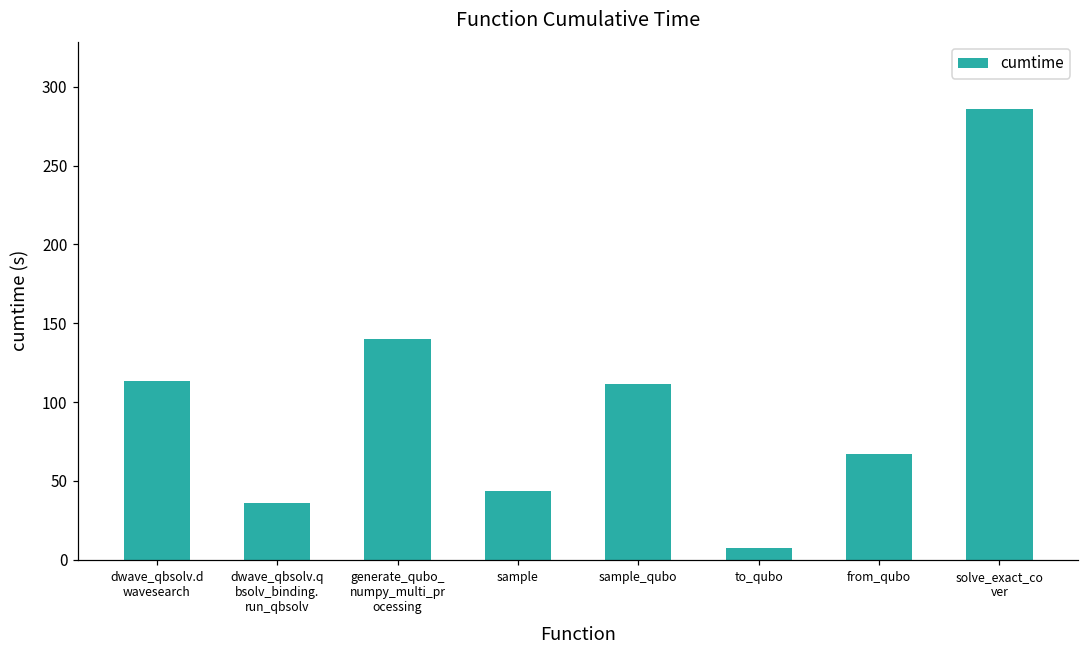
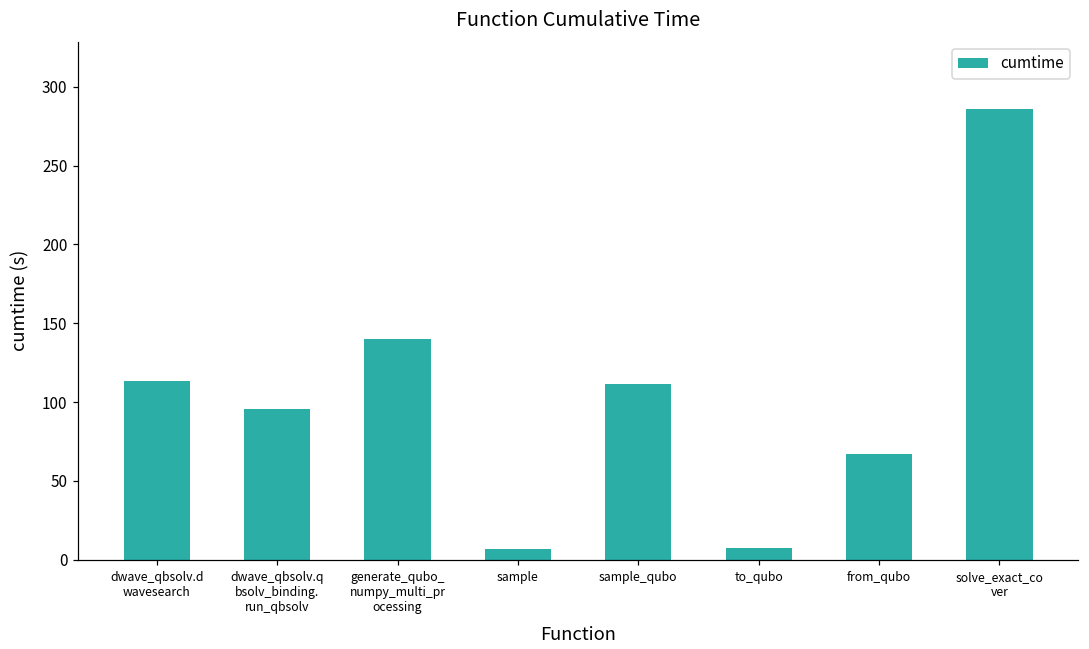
  {
    "dwave_qbsolv.d wavesearch": 114,
-   "dwave_qbsolv.q bsolv_binding. run_qbsolv": 36,
+   "dwave_qbsolv.q bsolv_binding. run_qbsolv": 95,
    "generate_qubo_ numpy_multi_pr ocessing": 140,
-   "sample": 44,
+   "sample": 7,
    "sample_qubo": 112,
    "to_qubo": 8,
    "from_qubo": 67,
    "solve_exact_co ver": 286
  }
